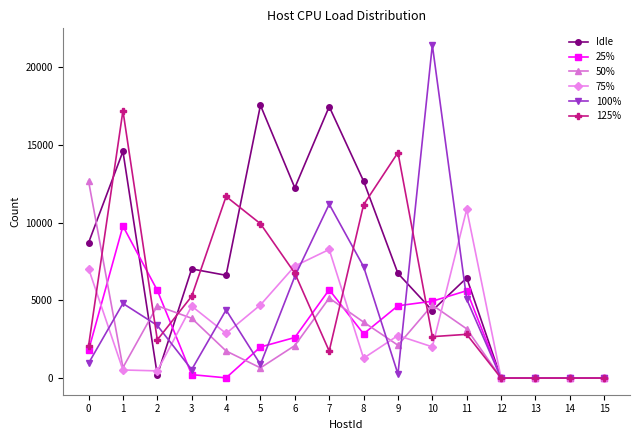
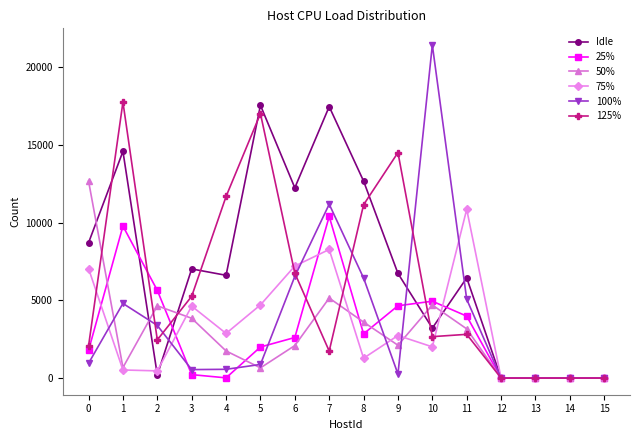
  {
    "Idle": {
      "0": 8700,
      "1": 14600,
      "2": 200,
      "3": 7000,
      "4": 6600,
      "5": 17600,
      "6": 12200,
      "7": 17500,
      "8": 12700,
      "9": 6700,
-     "10": 4300,
+     "10": 3200,
      "11": 6400
    },
    "25%": {
      "0": 1800,
      "1": 9800,
      "2": 5600,
      "3": 200,
      "4": 0,
      "5": 2000,
      "6": 2600,
-     "7": 5700,
+     "7": 10400,
      "8": 2800,
      "9": 4700,
      "10": 4900,
-     "11": 5600
+     "11": 4000
    },
    "100%": {
      "0": 1000,
      "1": 4800,
      "2": 3400,
      "3": 500,
-     "4": 4400,
+     "4": 600,
      "5": 900,
      "6": 6500,
      "7": 11200,
-     "8": 7200,
+     "8": 6400,
      "9": 300,
      "10": 21400,
      "11": 5100
    },
    "125%": {
      "0": 2100,
-     "1": 17200,
+     "1": 17800,
      "2": 2500,
      "3": 5300,
      "4": 11700,
-     "5": 9900,
+     "5": 17000,
      "6": 6800,
      "7": 1700,
      "8": 11200,
      "9": 14500,
      "10": 2700,
      "11": 2800
    }
  }
